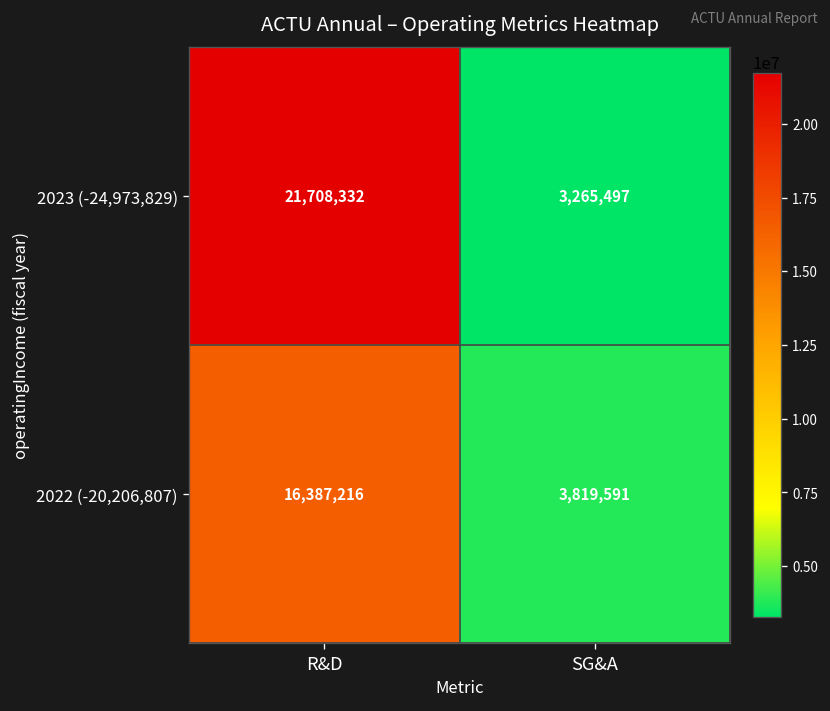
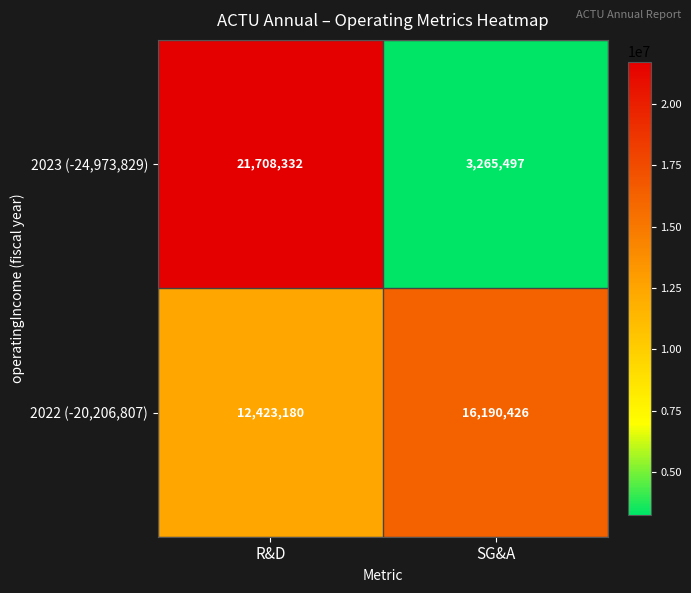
  {
    "2023 (-24,973,829)": {
      "R&D": "21,708,332",
      "SG&A": "3,265,497"
    },
    "2022 (-20,206,807)": {
-     "R&D": "16,387,216",
-     "SG&A": "3,819,591"
+     "R&D": "12,423,180",
+     "SG&A": "16,190,426"
    }
  }
